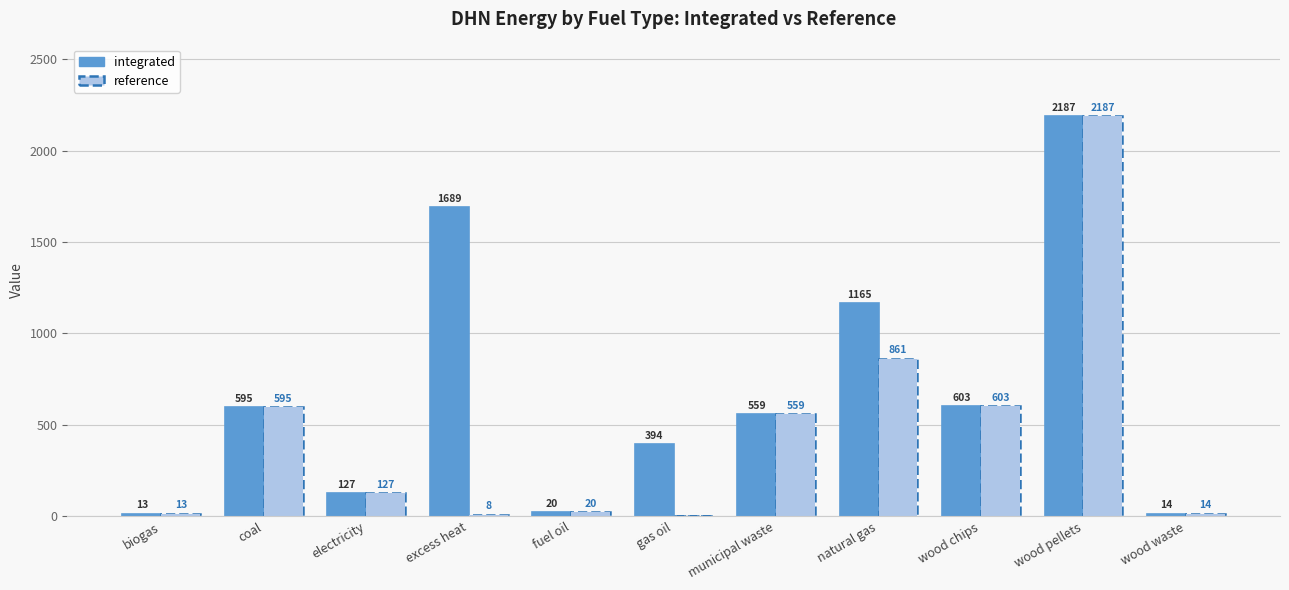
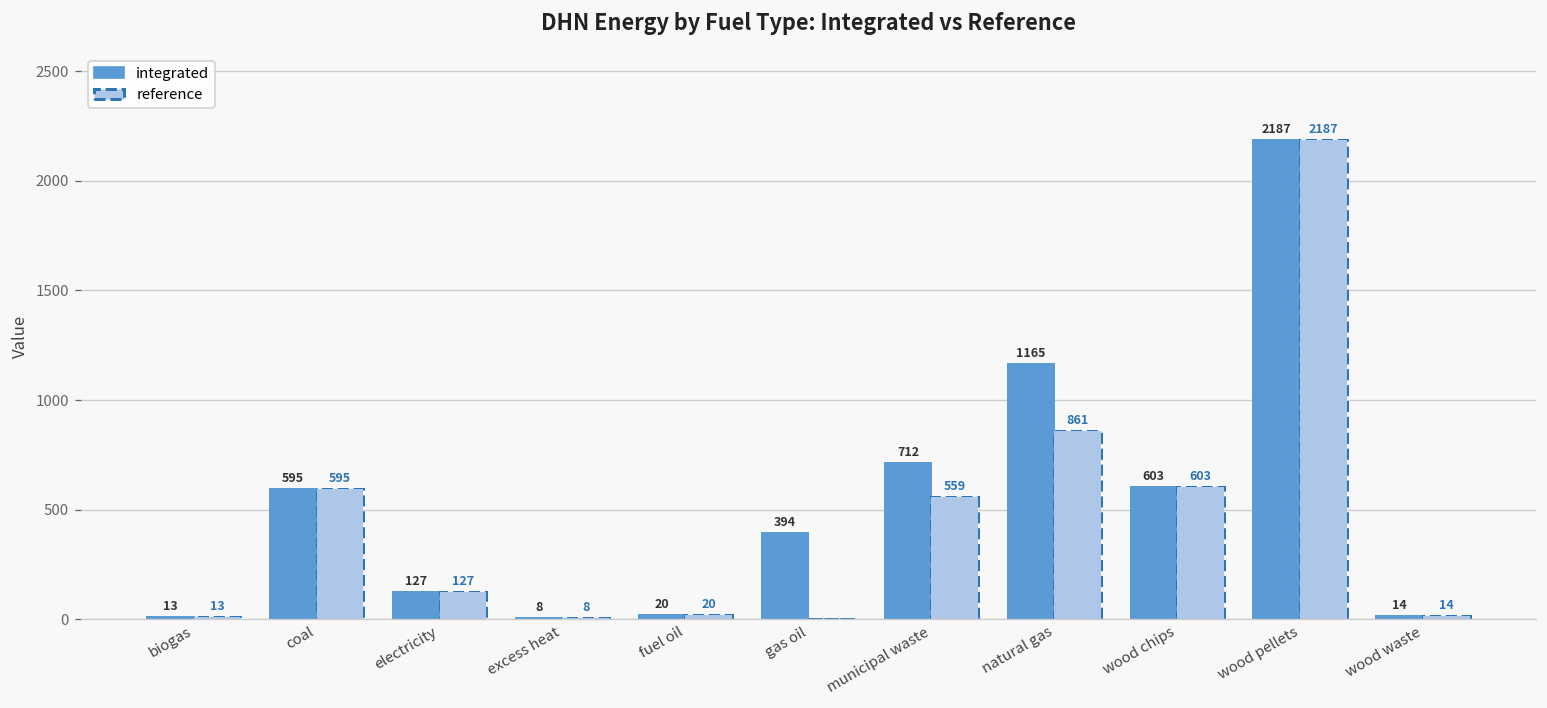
  {
    "integrated": {
      "biogas": 13,
      "coal": 595,
      "electricity": 127,
-     "excess heat": 1689,
+     "excess heat": 8,
      "fuel oil": 20,
      "gas oil": 394,
-     "municipal waste": 559,
+     "municipal waste": 712,
      "natural gas": 1165,
      "wood chips": 603,
      "wood pellets": 2187,
      "wood waste": 14
    }
  }
